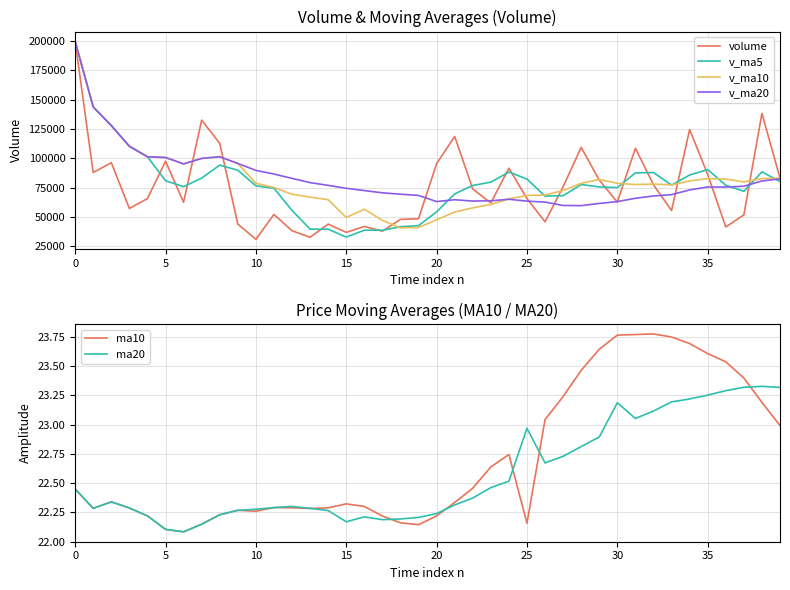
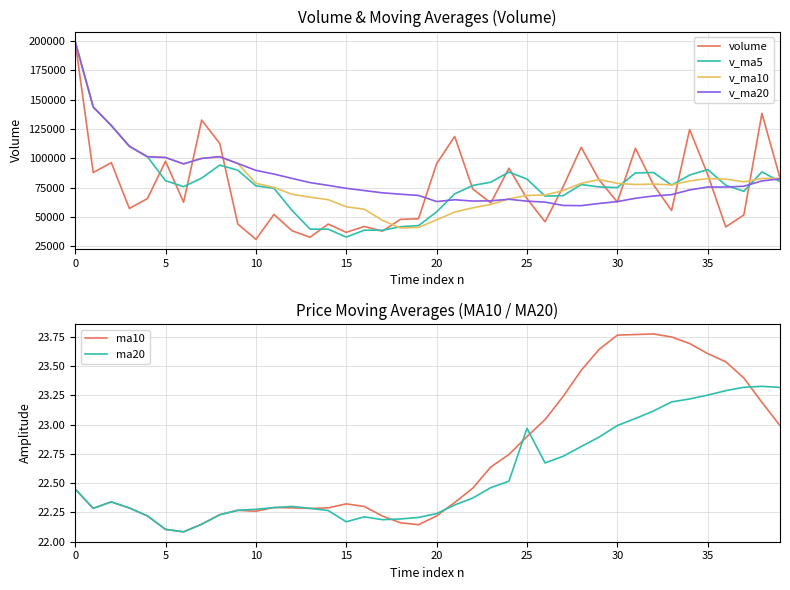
  {
    "Volume & Moving Averages (Volume)": {
      "volume": {
        "5": 97000,
        "10": 31000,
        "15": 37000,
        "20": 95000,
        "35": 86000
      },
      "v_ma5": {
        "5": 81000,
        "15": 33000,
        "20": 54000,
        "25": 82000,
        "30": 75000,
        "35": 90000
      },
      "v_ma10": {
-       "15": 50000,
+       "15": 59000,
        "20": 48000,
        "25": 68000,
        "30": 79000,
        "35": 83000
      },
      "v_ma20": {
        "10": 90000,
        "15": 74000,
        "20": 63000,
        "35": 76000
      }
    },
    "Price Moving Averages (MA10 / MA20)": {
      "ma10": {
        "15": 22.32,
-       "25": 22.16,
+       "25": 22.90,
        "30": 23.77,
        "35": 23.61
      },
      "ma20": {
        "15": 22.17,
        "25": 22.97,
-       "30": 23.19,
+       "30": 22.99,
        "35": 23.25
      }
    }
  }
